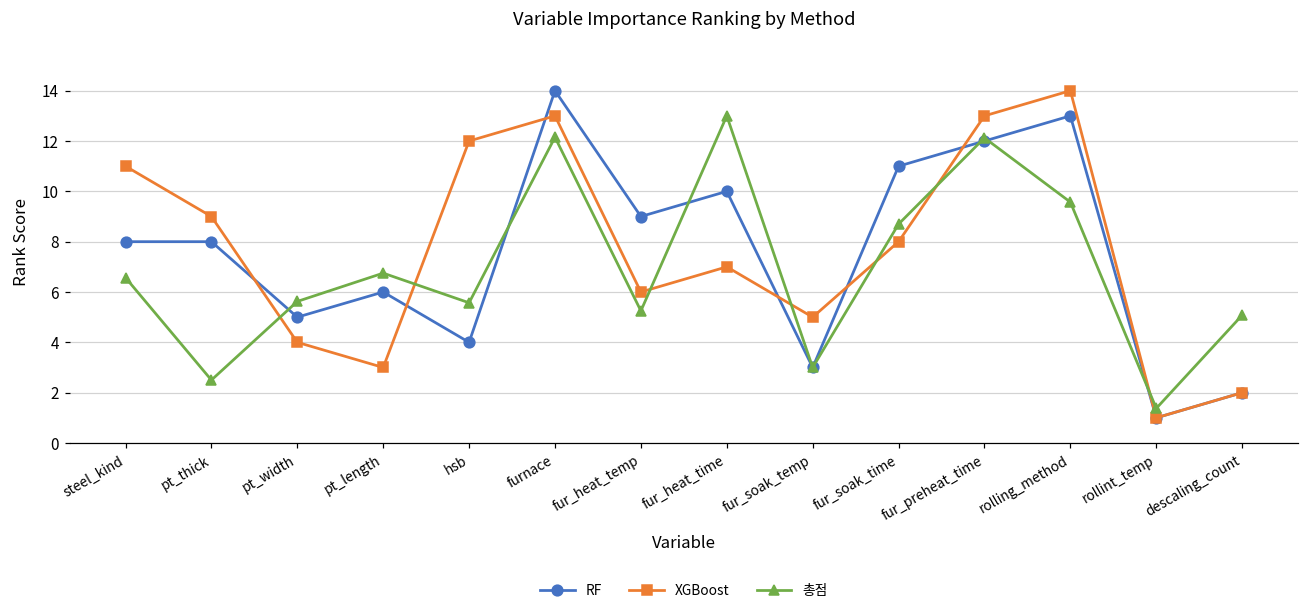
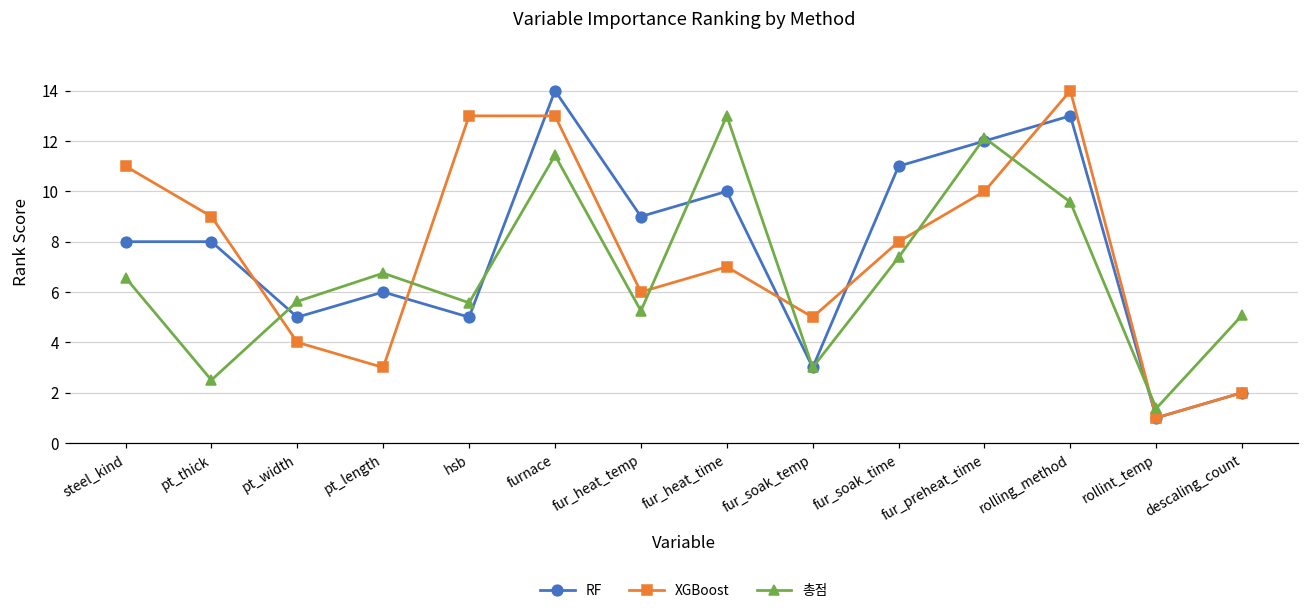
  {
    "RF": {
      "steel_kind": 8,
      "pt_thick": 8,
      "pt_width": 5,
      "pt_length": 6,
-     "hsb": 4,
+     "hsb": 5,
      "furnace": 14,
      "fur_heat_temp": 9,
      "fur_heat_time": 10,
      "fur_soak_time": 11,
      "fur_preheat_time": 12,
      "rolling_method": 13
    },
    "XGBoost": {
      "steel_kind": 11,
      "pt_thick": 9,
      "pt_width": 4,
      "pt_length": 3,
-     "hsb": 12,
+     "hsb": 13,
      "furnace": 13,
      "fur_heat_temp": 6,
      "fur_heat_time": 7,
      "fur_soak_temp": 5,
      "fur_soak_time": 8,
-     "fur_preheat_time": 13,
+     "fur_preheat_time": 10,
      "rolling_method": 14
    },
    "총점": {
      "steel_kind": 6.6,
      "pt_thick": 2.5,
      "pt_width": 5.6,
      "pt_length": 6.8,
      "hsb": 5.6,
-     "furnace": 12.1,
+     "furnace": 11.4,
      "fur_heat_temp": 5.3,
      "fur_heat_time": 13.0,
-     "fur_soak_time": 8.7,
+     "fur_soak_time": 7.4,
      "fur_preheat_time": 12.1,
      "rolling_method": 9.6,
      "rollint_temp": 1.4,
      "descaling_count": 5.1
    }
  }
